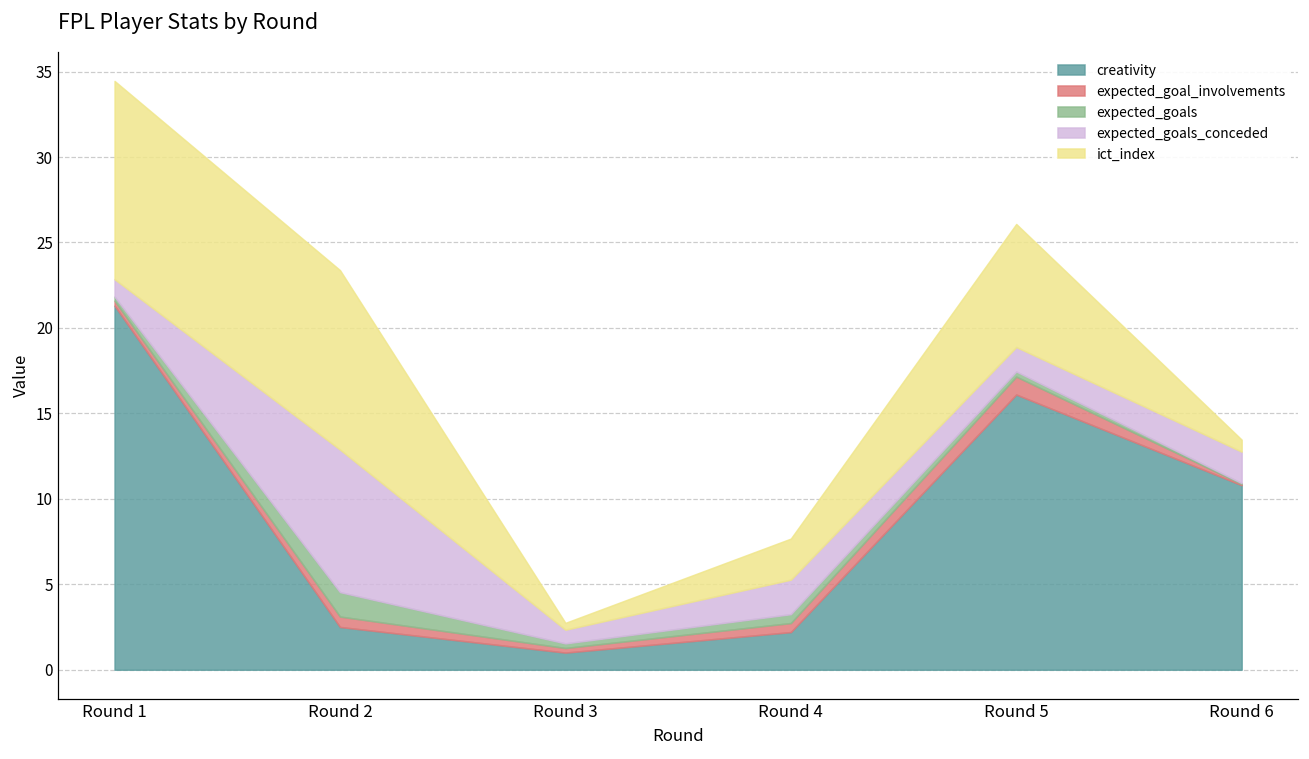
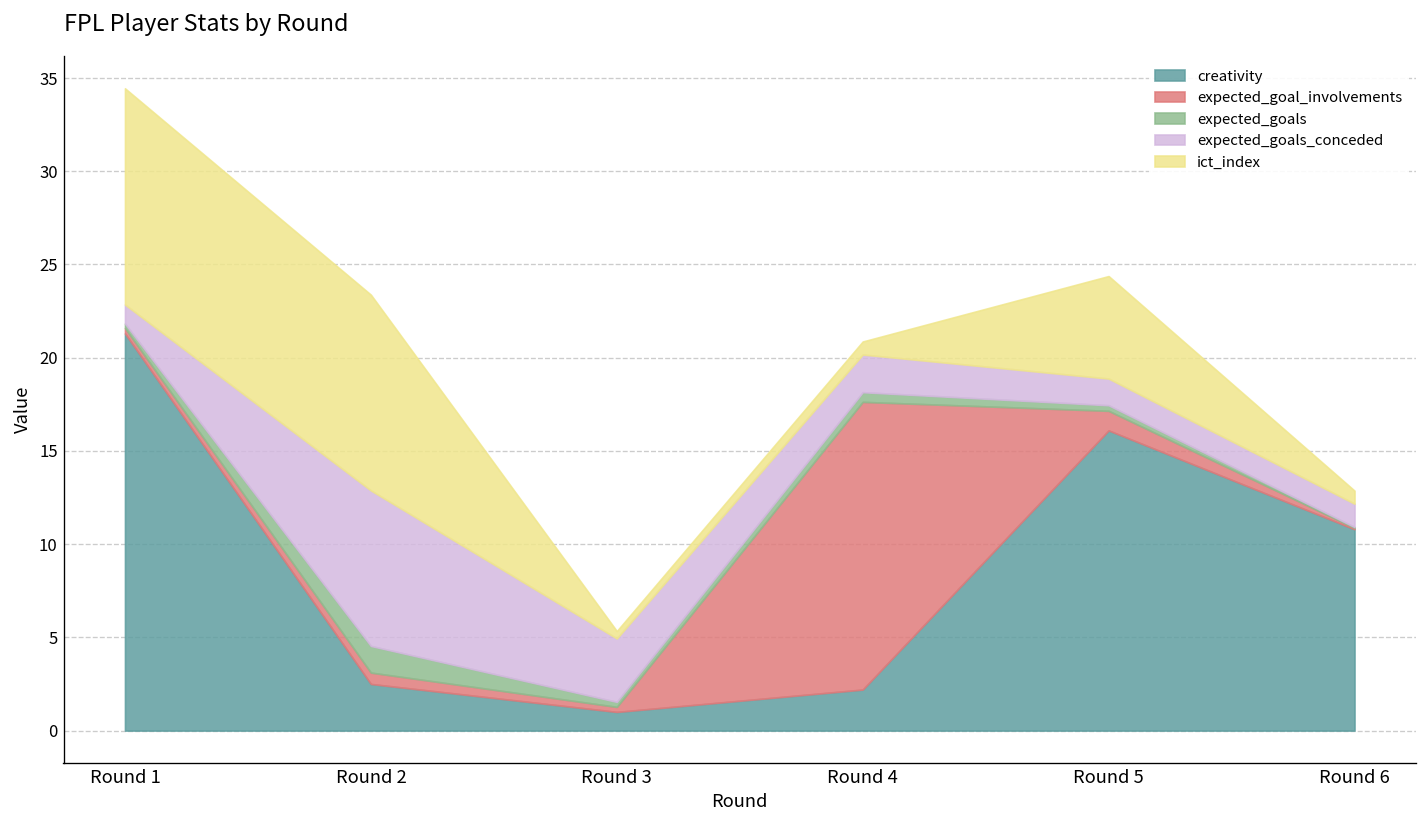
  {
    "expected_goal_involvements": {
      "Round 1": 0.3,
      "Round 2": 0.6,
      "Round 3": 0.3,
-     "Round 4": 0.5,
+     "Round 4": 15.4,
      "Round 5": 1.1
    },
    "expected_goals_conceded": {
      "Round 1": 1.0,
      "Round 2": 8.3,
-     "Round 3": 0.8,
+     "Round 3": 3.4,
      "Round 4": 2.0,
      "Round 5": 1.4,
-     "Round 6": 1.8
+     "Round 6": 1.3
    },
    "ict_index": {
      "Round 1": 11.6,
      "Round 2": 10.5,
      "Round 3": 0.4,
-     "Round 4": 2.4,
-     "Round 5": 7.2,
+     "Round 4": 0.7,
+     "Round 5": 5.5,
      "Round 6": 0.7
    }
  }
